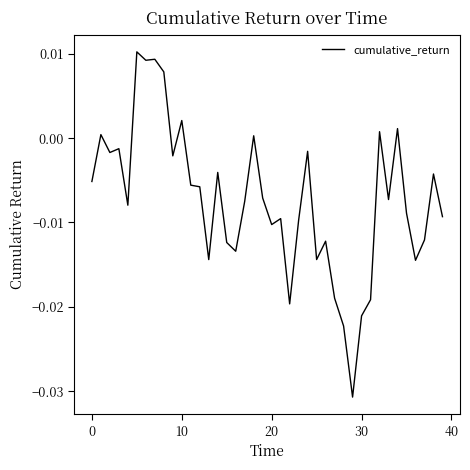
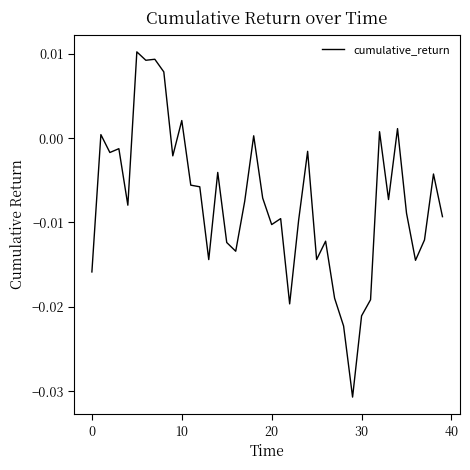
  {
-   "0": -0.005,
+   "0": -0.016,
    "10": 0.002,
    "20": -0.010,
    "30": -0.021
  }
